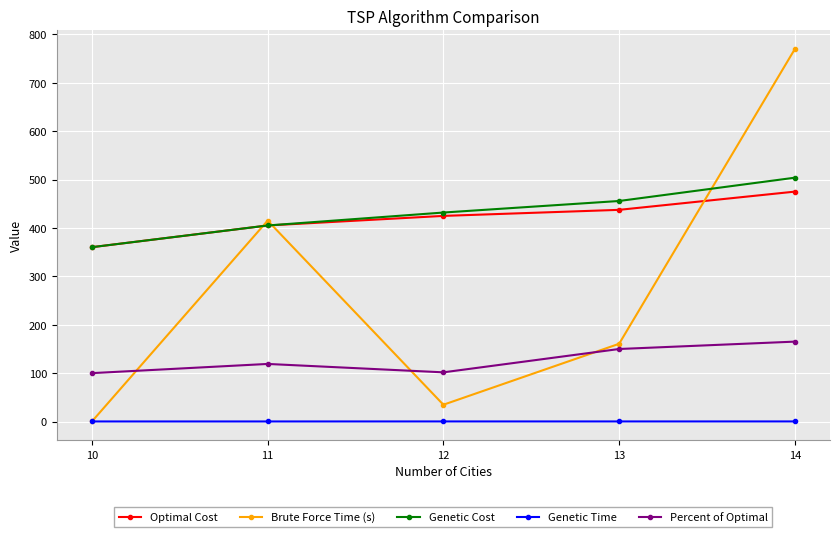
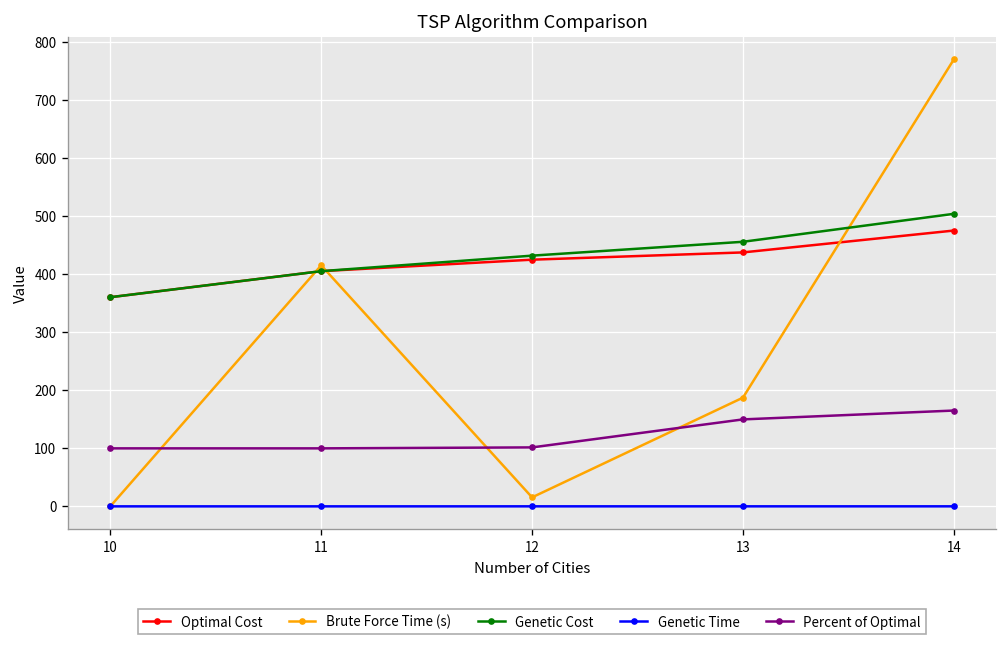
  {
    "Optimal Cost": {
      "12": 420,
      "13": 440,
      "14": 480
    },
    "Brute Force Time (s)": {
      "11": 420,
-     "12": 30,
-     "13": 160,
+     "12": 20,
+     "13": 190,
      "14": 770
    },
    "Genetic Cost": {
      "12": 430,
      "13": 460,
      "14": 500
    },
    "Genetic Time": {
      "11": 0,
      "12": 0,
      "13": 0,
      "14": 0
    },
    "Percent of Optimal": {
      "10": 100,
-     "11": 120,
+     "11": 100,
      "12": 100,
      "13": 150,
      "14": 170
    }
  }
